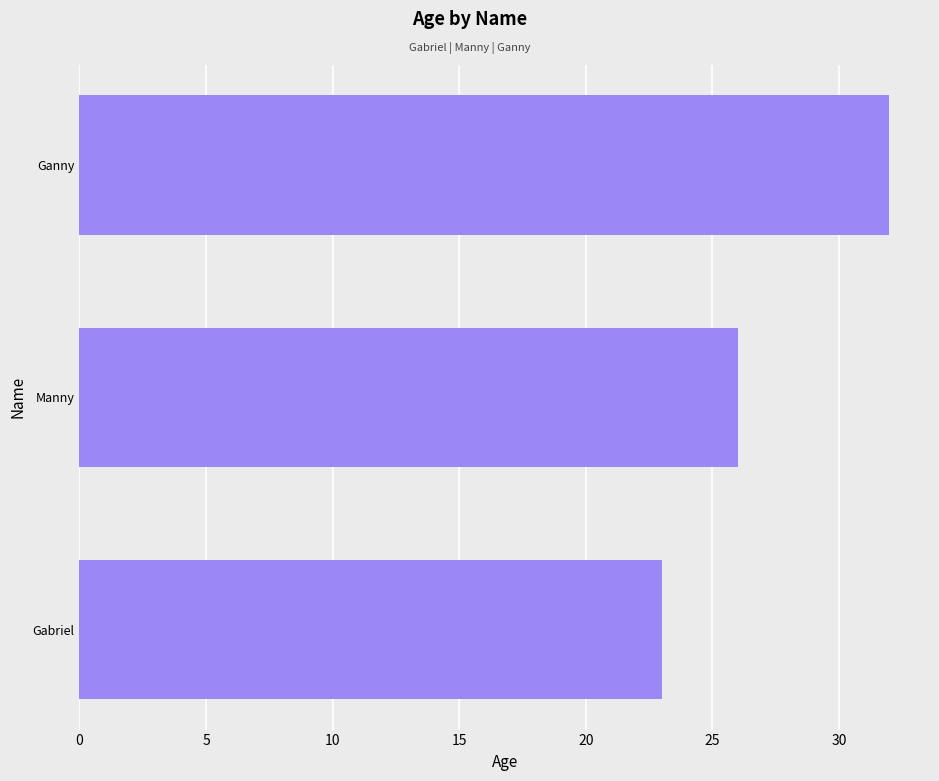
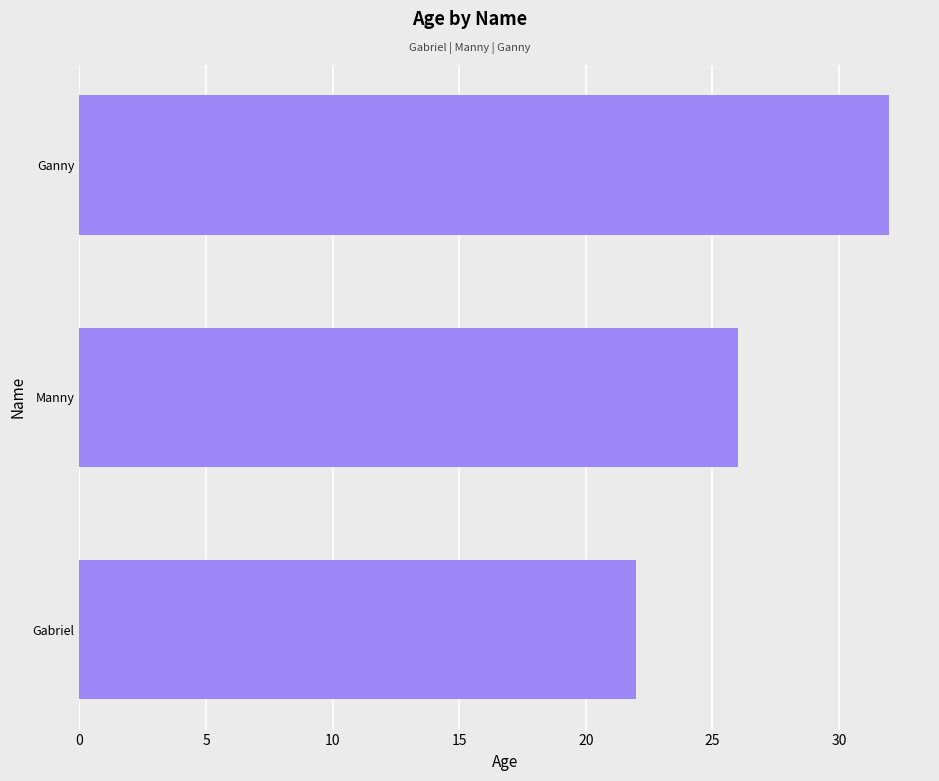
  {
    "Ganny": 32,
    "Manny": 26,
-   "Gabriel": 23
+   "Gabriel": 22
  }
